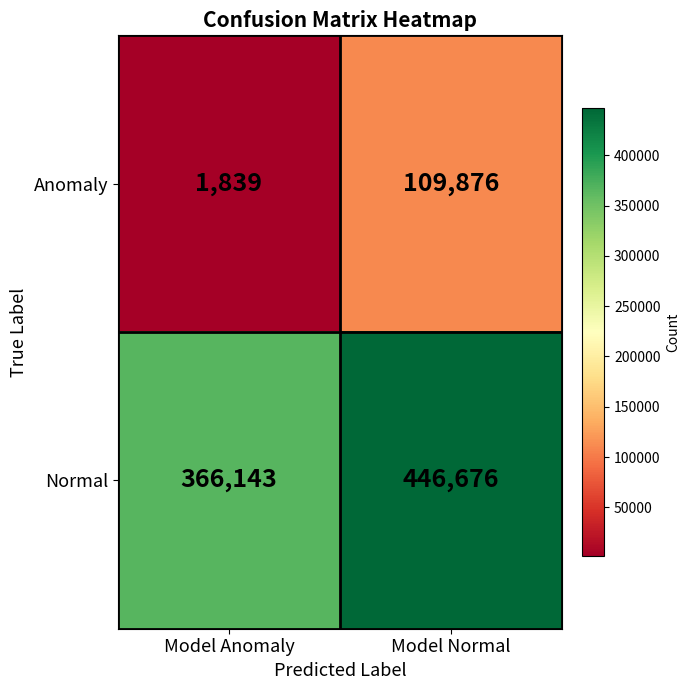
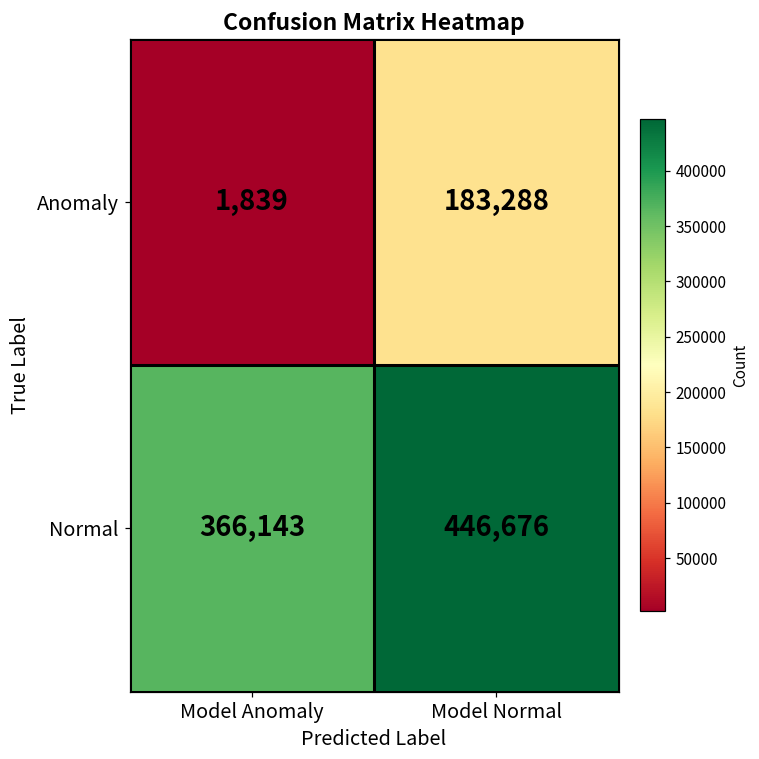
  {
    "Anomaly": {
      "Model Anomaly": "1,839",
-     "Model Normal": "109,876"
+     "Model Normal": "183,288"
    },
    "Normal": {
      "Model Anomaly": "366,143",
      "Model Normal": "446,676"
    }
  }
